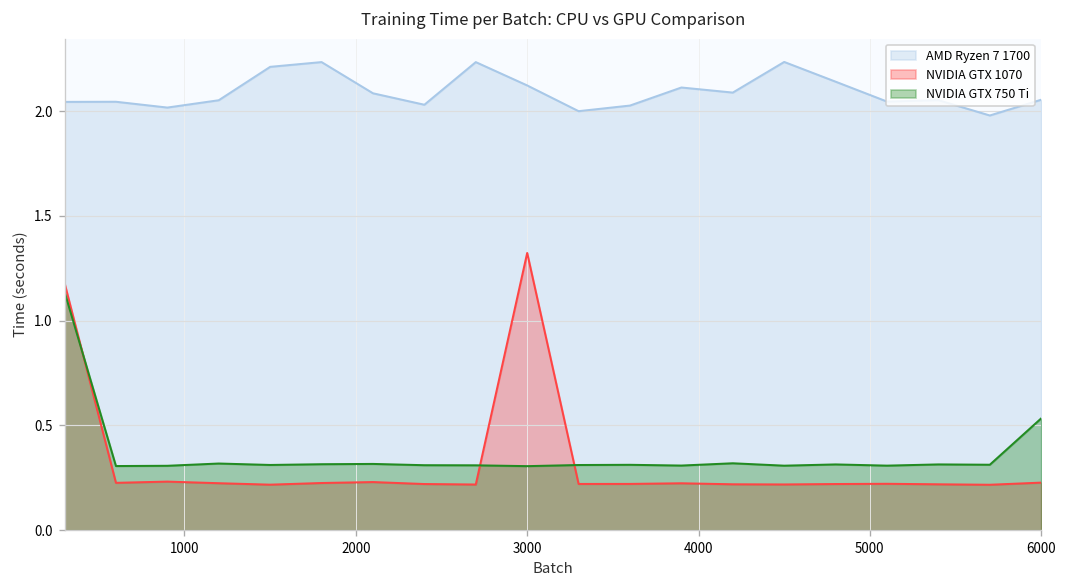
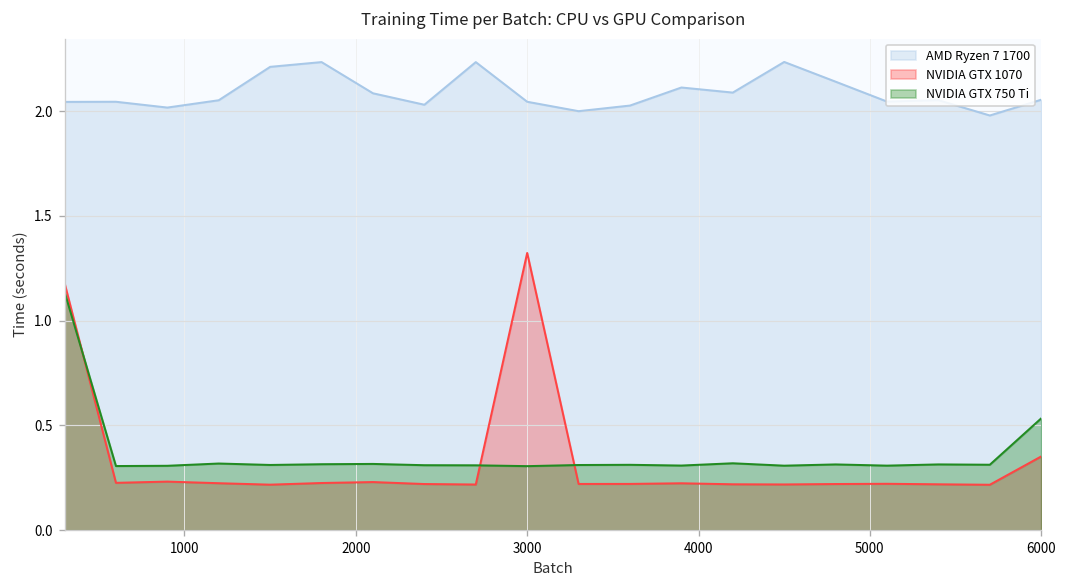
  {
    "AMD Ryzen 7 1700": {
-     "3000": 2.12,
+     "3000": 2.04,
      "6000": 2.05
    },
    "NVIDIA GTX 1070": {
      "3000": 1.32,
-     "6000": 0.23
+     "6000": 0.35
    },
    "NVIDIA GTX 750 Ti": {
      "3000": 0.31,
      "6000": 0.53
    }
  }
